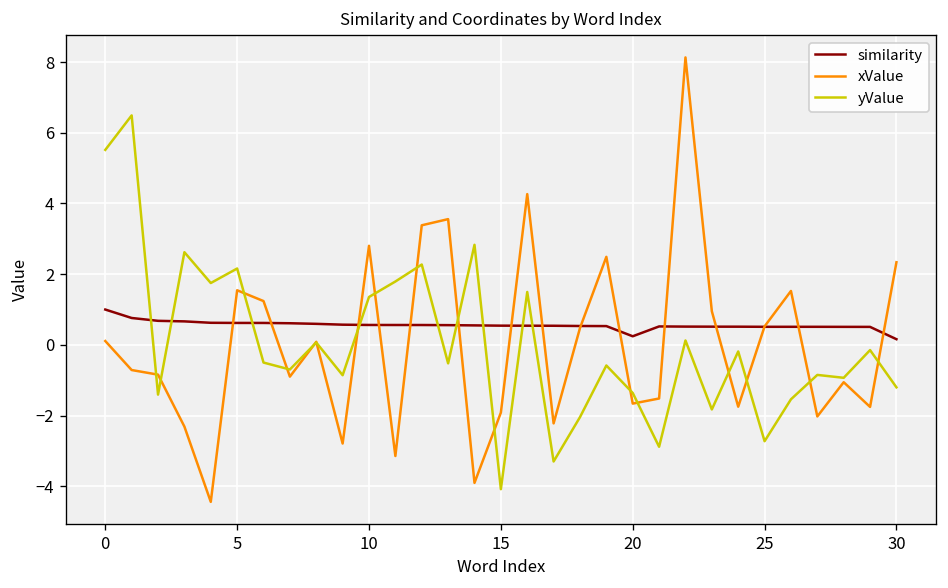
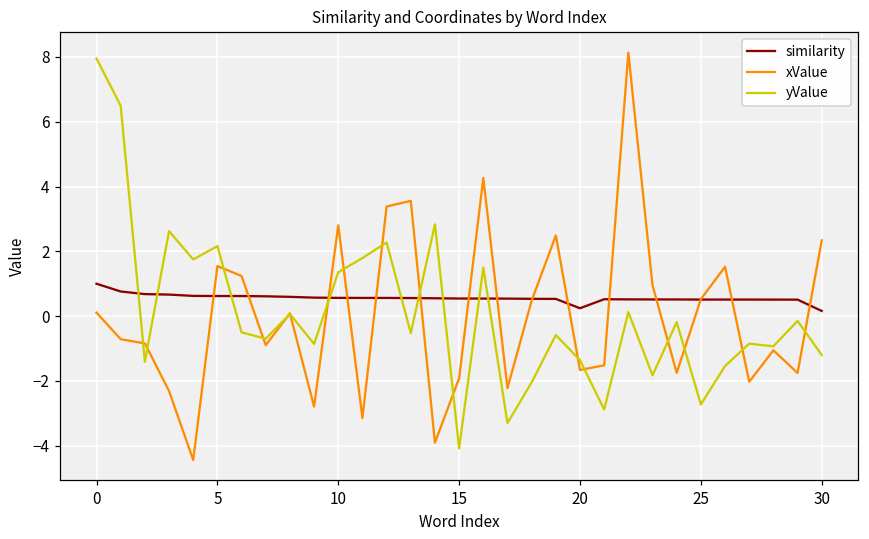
  {
    "similarity": {
      "0": 1.0,
      "5": 0.6,
      "10": 0.6,
      "15": 0.5,
      "20": 0.2,
      "30": 0.2
    },
    "xValue": {
      "0": 0.1,
      "5": 1.5,
      "10": 2.8,
      "15": -1.9,
      "20": -1.7,
      "30": 2.3
    },
    "yValue": {
-     "0": 5.5,
+     "0": 7.9,
      "5": 2.2,
      "10": 1.4,
      "15": -4.1,
      "20": -1.4,
      "25": -2.7,
      "30": -1.2
    }
  }
